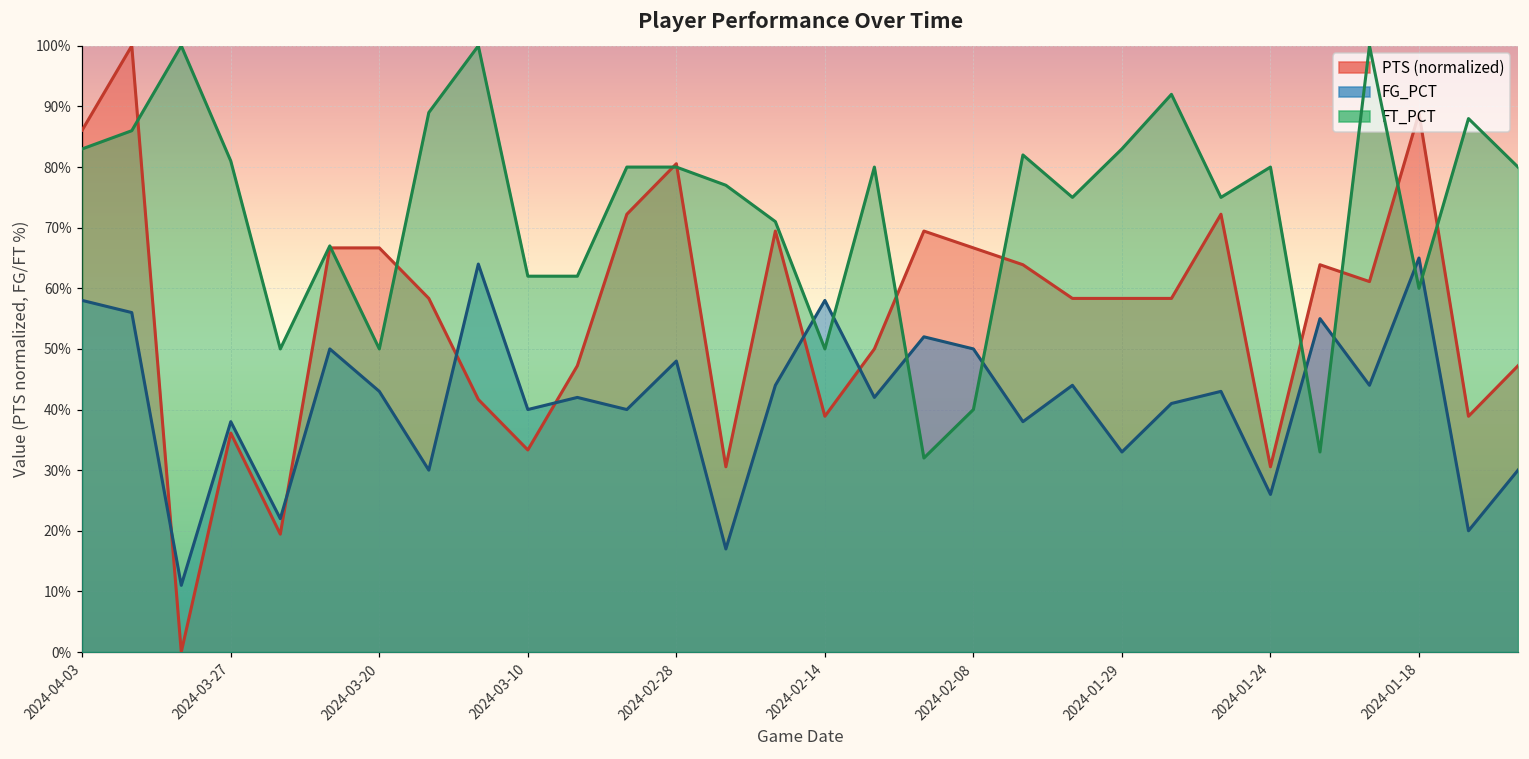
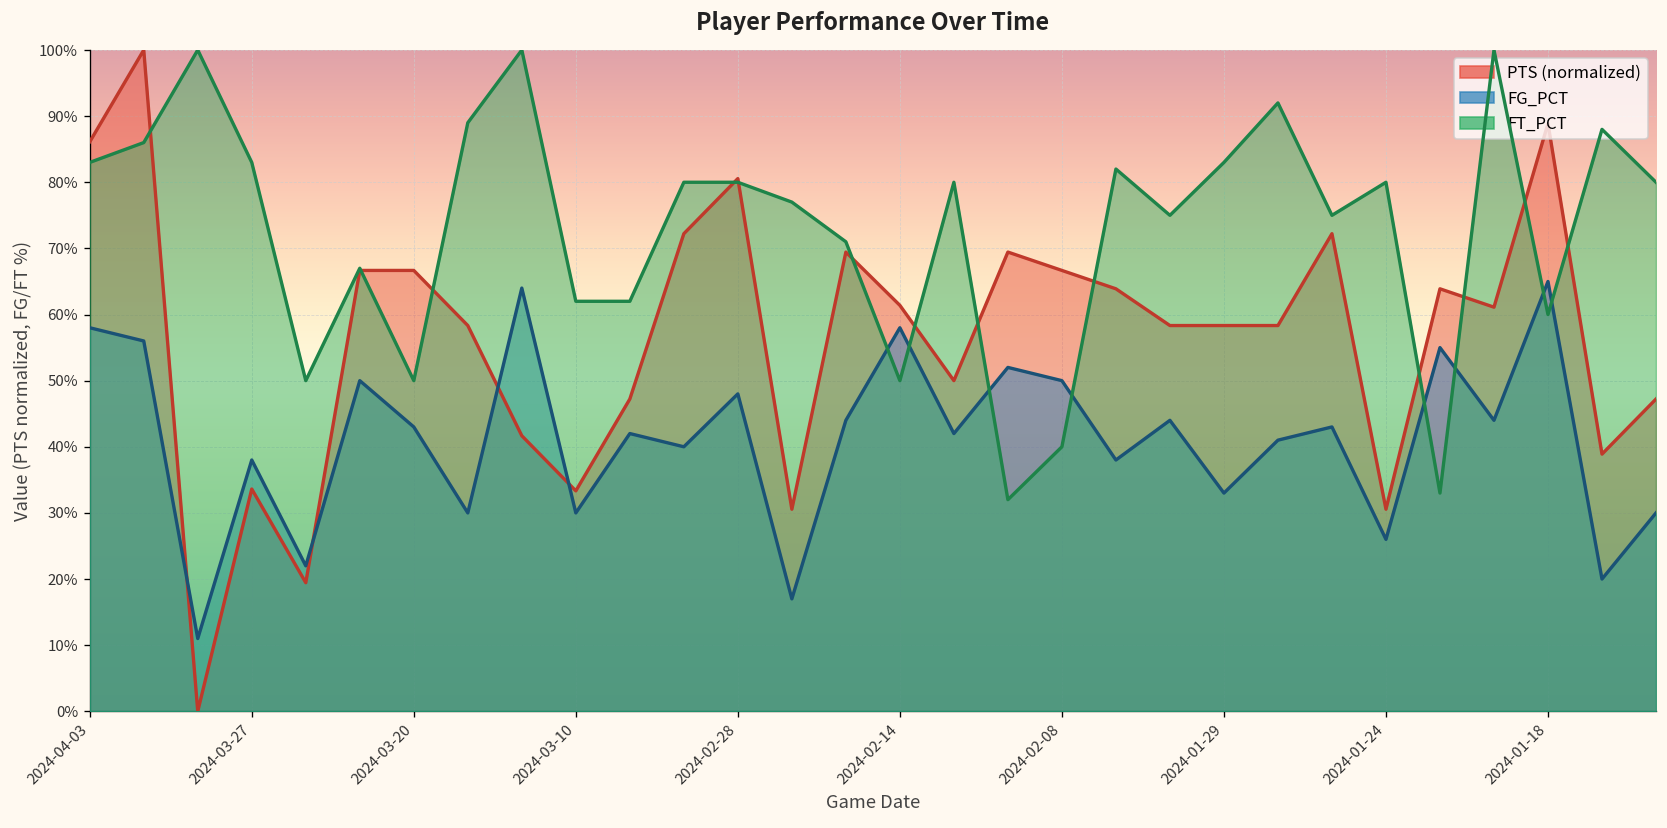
  {
    "PTS (normalized)": {
      "2024-04-03": "86%",
-     "2024-03-27": "36%",
+     "2024-03-27": "34%",
      "2024-03-20": "67%",
      "2024-03-10": "33%",
      "2024-02-28": "81%",
-     "2024-02-14": "39%",
+     "2024-02-14": "61%",
      "2024-02-08": "67%",
      "2024-01-29": "58%",
      "2024-01-24": "31%"
    },
    "FG_PCT": {
      "2024-04-03": "58%",
      "2024-03-27": "38%",
      "2024-03-20": "43%",
-     "2024-03-10": "40%",
+     "2024-03-10": "30%",
      "2024-02-28": "48%",
      "2024-02-14": "58%",
      "2024-02-08": "50%",
      "2024-01-29": "33%",
      "2024-01-24": "26%",
      "2024-01-18": "65%"
    },
    "FT_PCT": {
      "2024-04-03": "83%",
-     "2024-03-27": "81%",
+     "2024-03-27": "83%",
      "2024-03-20": "50%",
      "2024-03-10": "62%",
      "2024-02-28": "80%",
      "2024-02-14": "50%",
      "2024-02-08": "40%",
      "2024-01-29": "83%",
      "2024-01-24": "80%",
      "2024-01-18": "60%"
    }
  }
